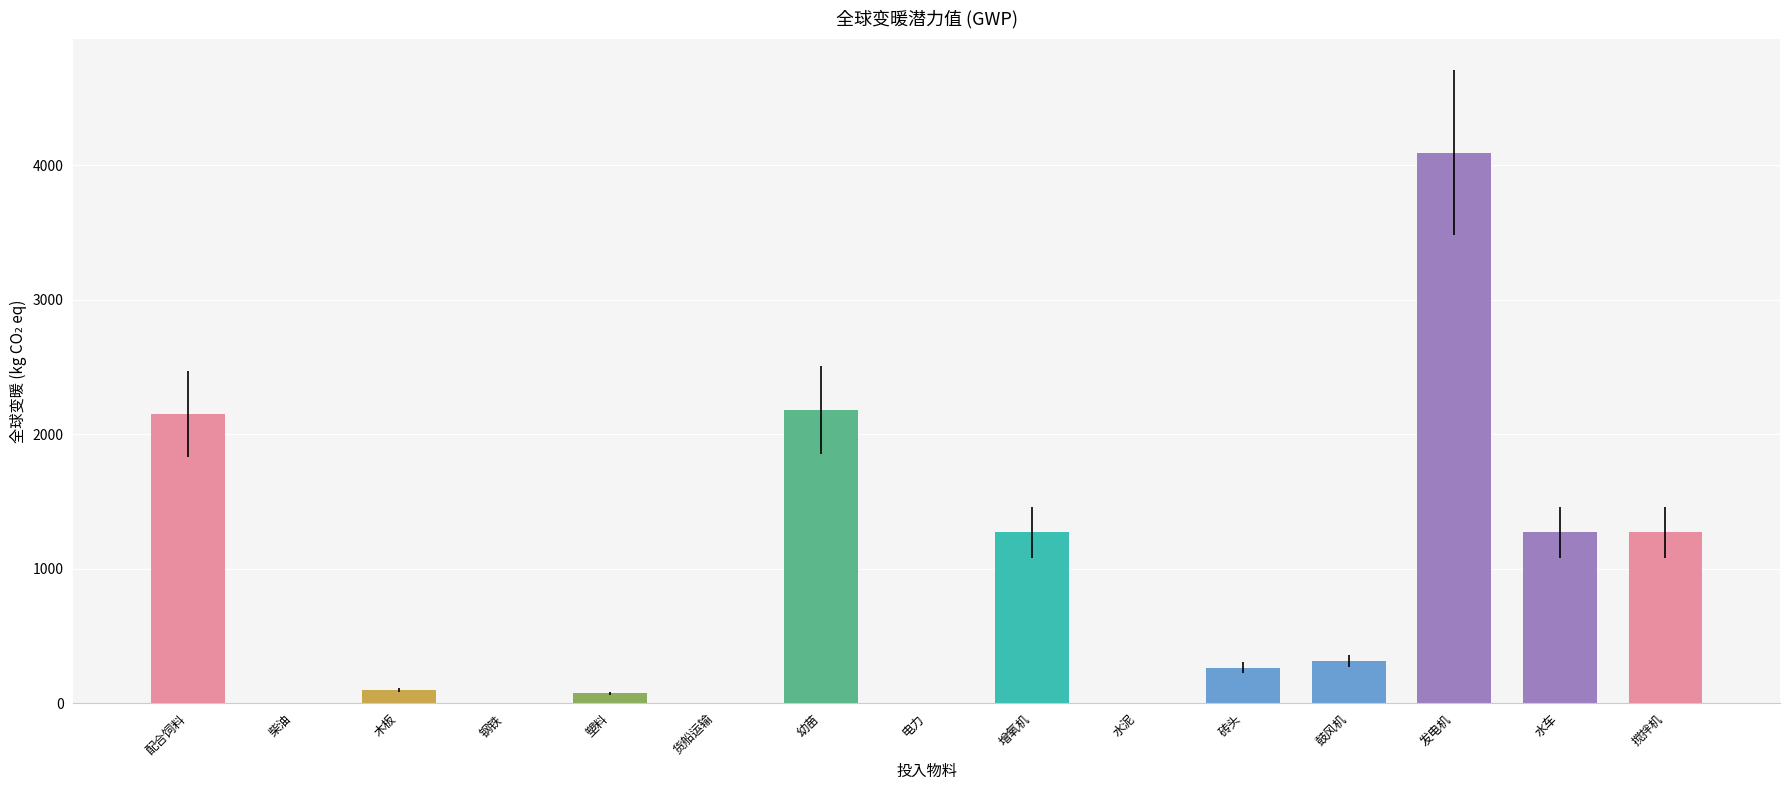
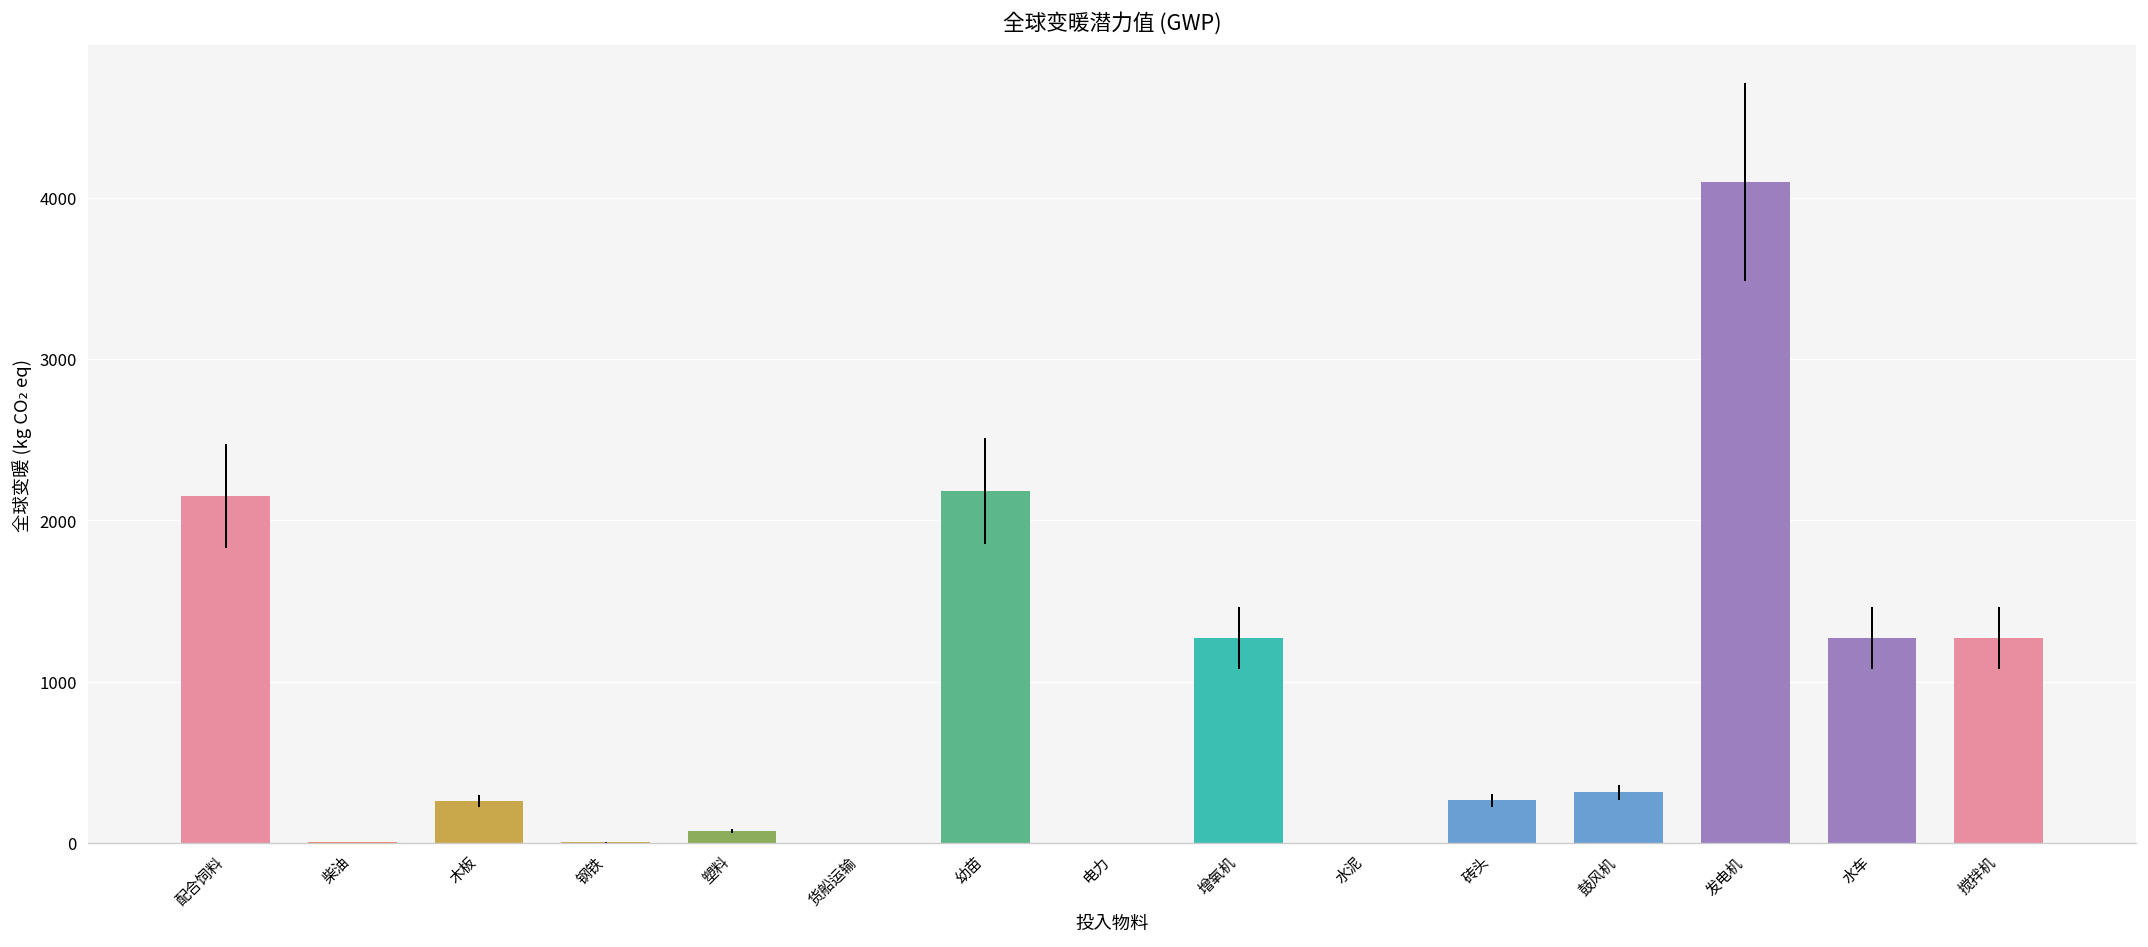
  {
    "配合饲料": 2150,
-   "木板": 100,
+   "木板": 260,
    "塑料": 70,
    "幼苗": 2180,
    "增氧机": 1270,
    "砖头": 260,
    "鼓风机": 310,
    "发电机": 4090,
    "水车": 1270,
    "搅拌机": 1270
  }
